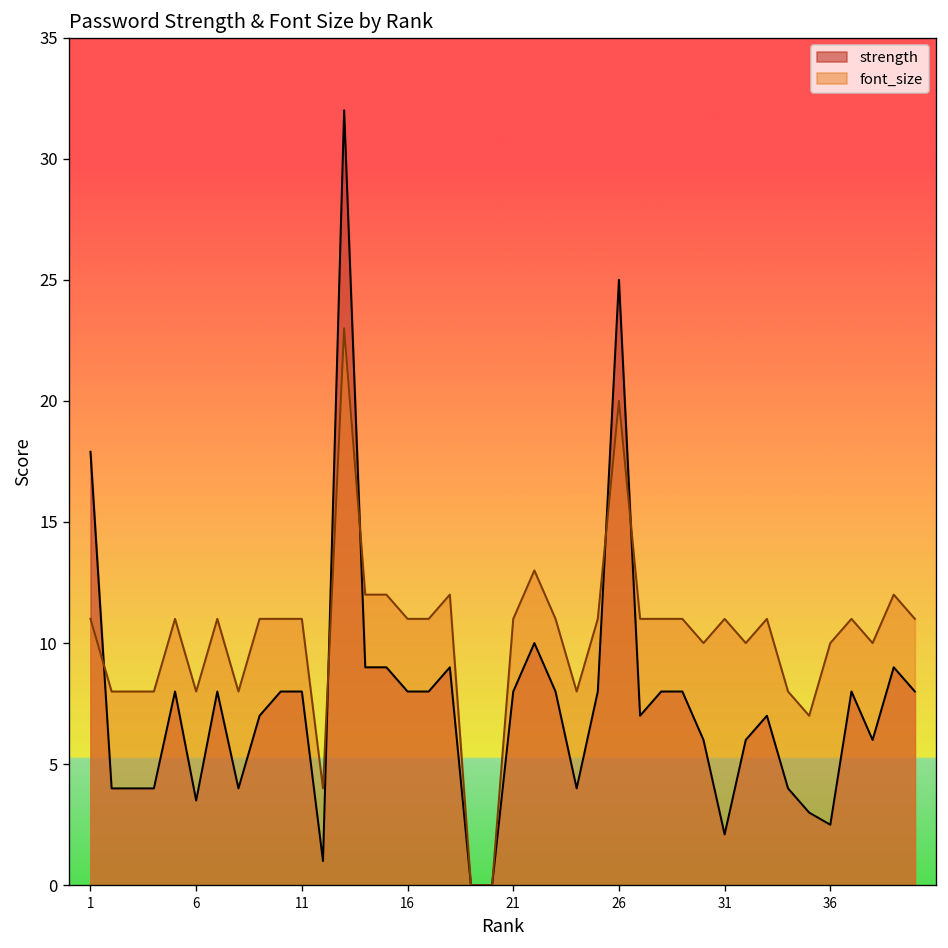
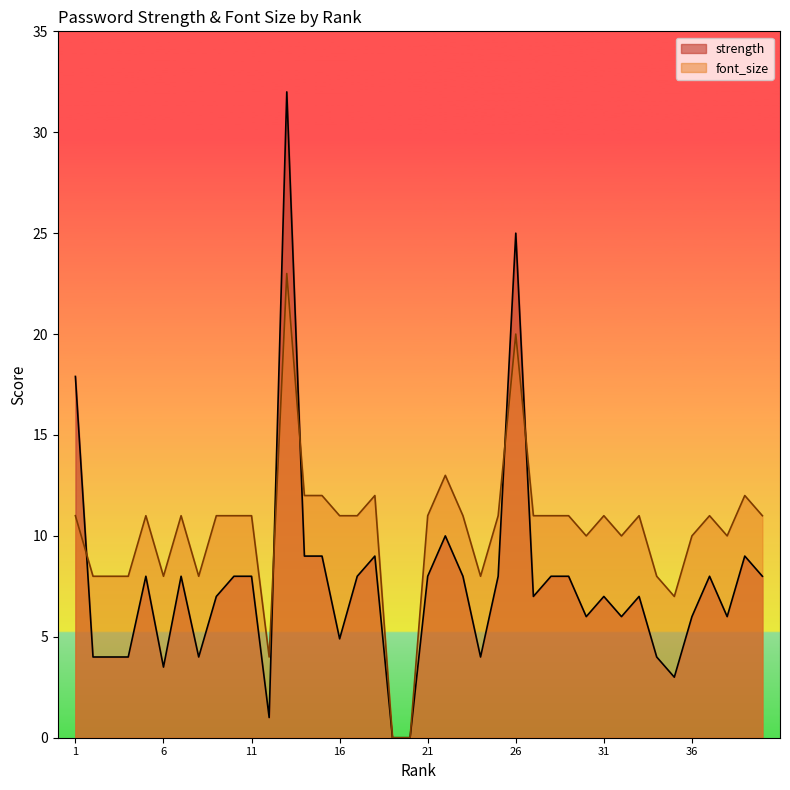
  {
    "strength": {
      "1": 17.9,
      "6": 3.5,
      "11": 8.0,
-     "16": 8.0,
+     "16": 4.9,
      "21": 8.0,
      "26": 25.0,
-     "31": 2.1,
-     "36": 2.5
+     "31": 7.0,
+     "36": 6.0
    },
    "font_size": {
      "1": 11.0,
      "6": 8.0,
      "11": 11.0,
      "16": 11.0,
      "21": 11.0,
      "26": 20.0,
      "31": 11.0,
      "36": 10.0
    }
  }
